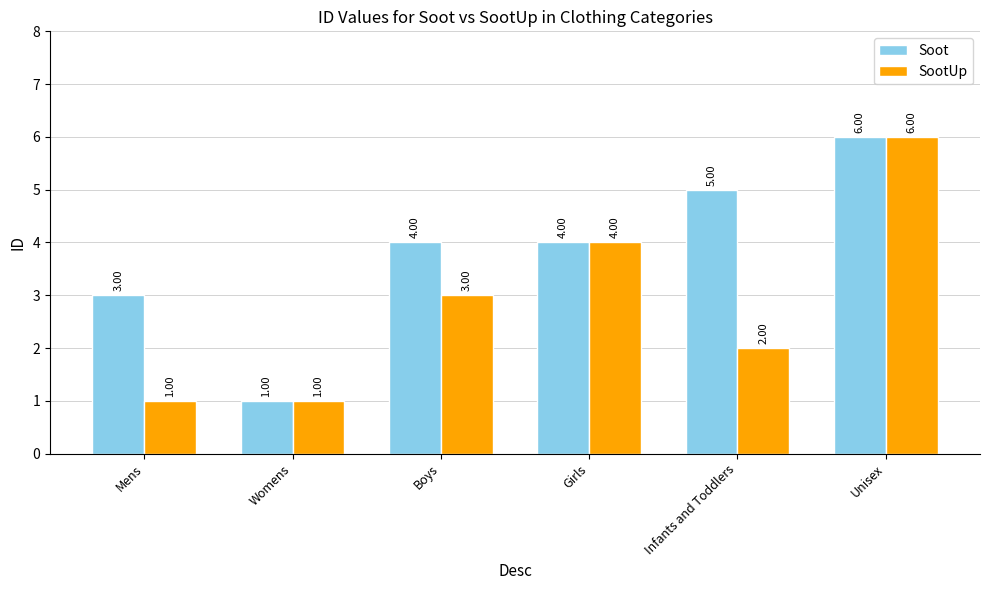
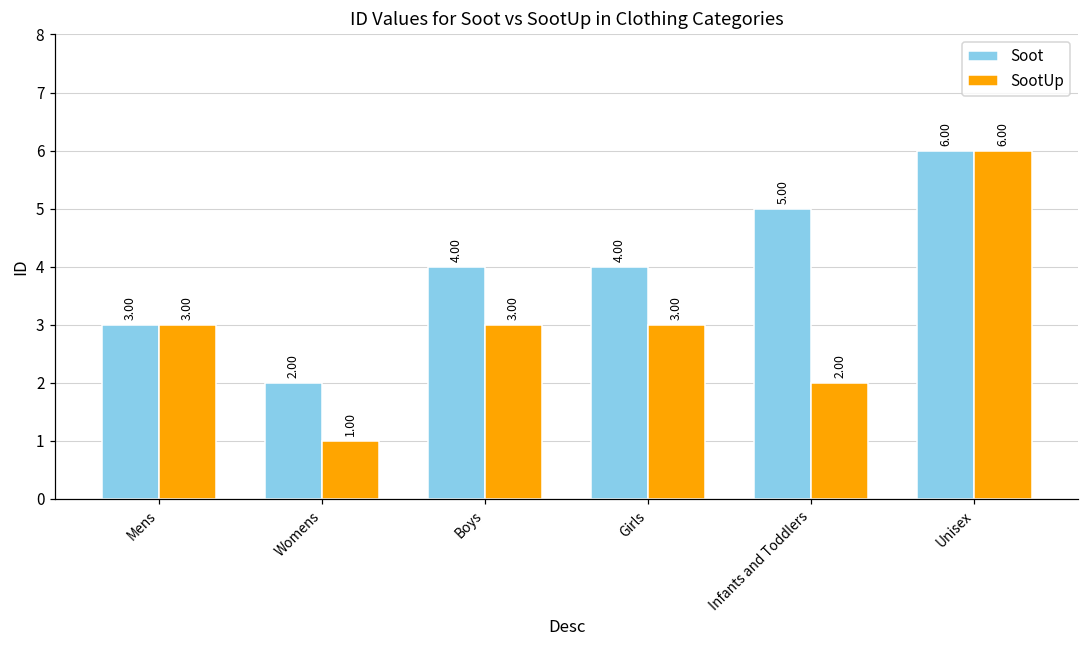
  {
    "Soot": {
      "Mens": 3.00,
-     "Womens": 1.00,
+     "Womens": 2.00,
      "Boys": 4.00,
      "Girls": 4.00,
      "Infants and Toddlers": 5.00,
      "Unisex": 6.00
    },
    "SootUp": {
-     "Mens": 1.00,
+     "Mens": 3.00,
      "Womens": 1.00,
      "Boys": 3.00,
-     "Girls": 4.00,
+     "Girls": 3.00,
      "Infants and Toddlers": 2.00,
      "Unisex": 6.00
    }
  }
